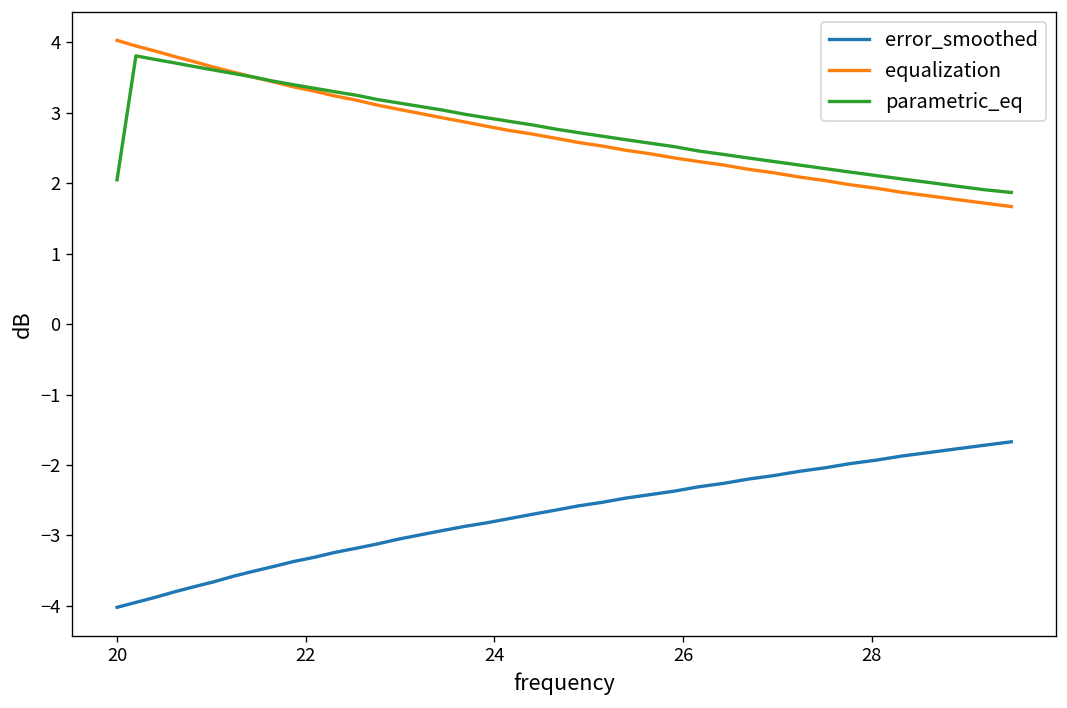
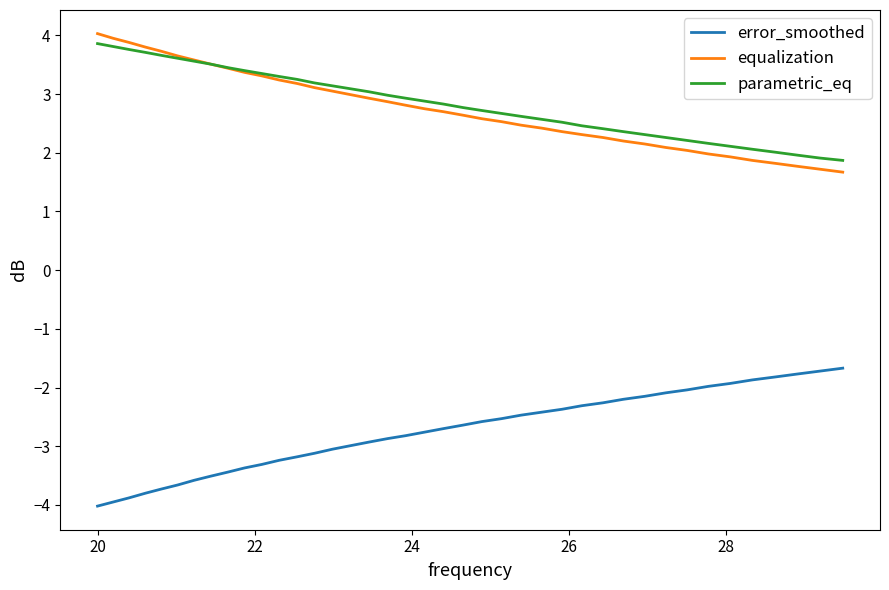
  {
    "error_smoothed": {
      "20": -4.0
    },
    "equalization": {
      "20": 4.0
    },
    "parametric_eq": {
-     "20": 2.1
+     "20": 3.9
    }
  }
